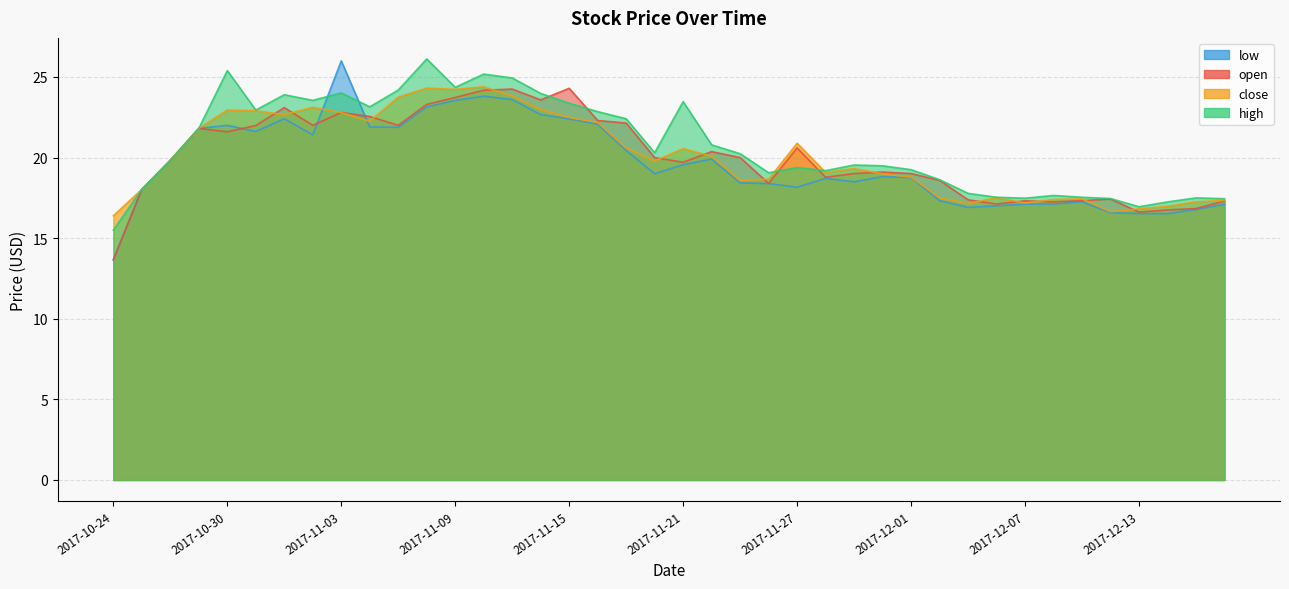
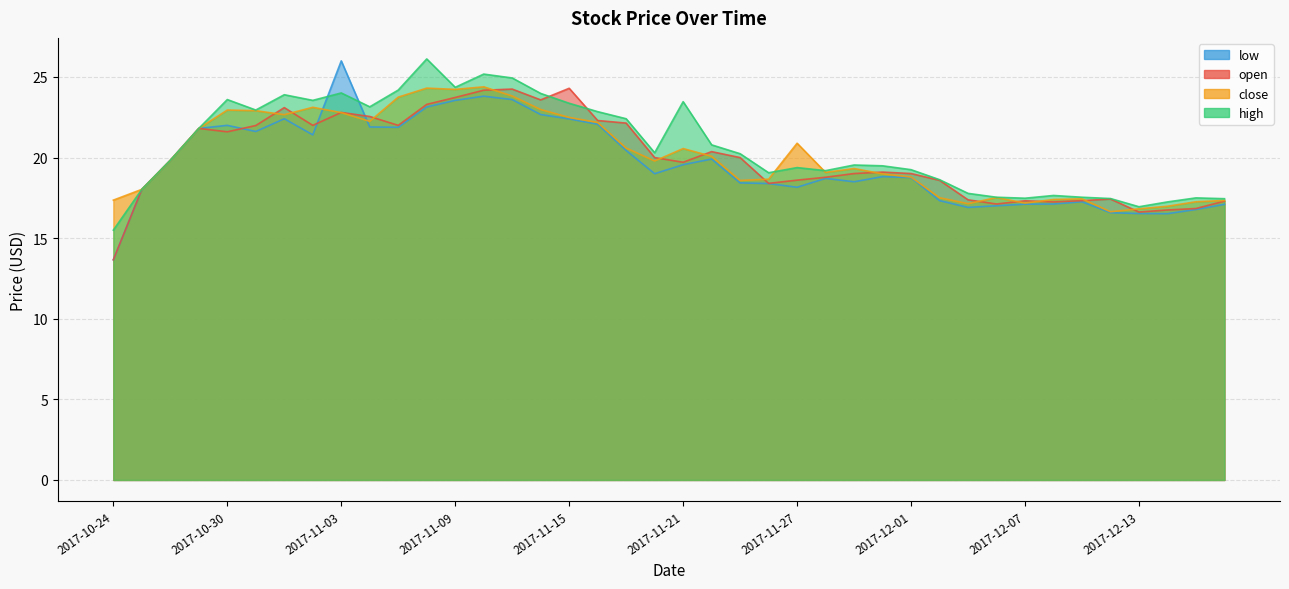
  {
    "low": {
      "2017-10-30": 22.0,
      "2017-11-03": 26.0,
      "2017-11-09": 23.6,
      "2017-11-27": 18.2
    },
    "open": {
      "2017-10-30": 21.6,
      "2017-11-09": 23.7,
      "2017-11-15": 24.3,
-     "2017-11-27": 20.6,
+     "2017-11-27": 18.6,
      "2017-12-01": 19.0
    },
    "close": {
-     "2017-10-24": 16.4,
+     "2017-10-24": 17.4,
      "2017-10-30": 23.0,
      "2017-11-21": 20.6,
      "2017-11-27": 20.9
    },
    "high": {
      "2017-10-24": 15.5,
-     "2017-10-30": 25.4,
+     "2017-10-30": 23.6,
      "2017-11-03": 24.0,
      "2017-11-15": 23.4,
      "2017-11-21": 23.5,
      "2017-11-27": 19.4,
      "2017-12-01": 19.3,
      "2017-12-07": 17.5
    }
  }
